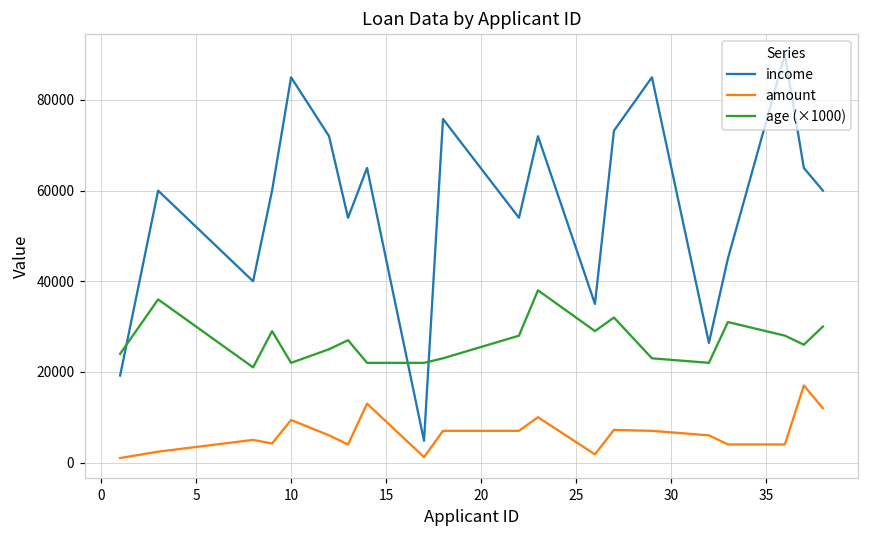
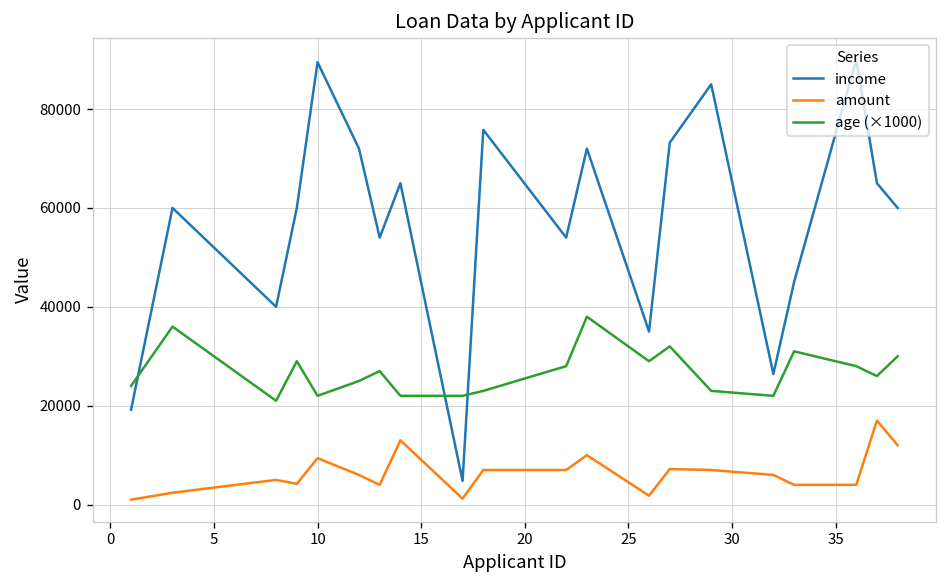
  {
    "income": {
-     "10": 85000
+     "10": 89000
    },
    "amount": {
      "10": 9000
    },
    "age (×1000)": {
      "10": 22000
    }
  }
